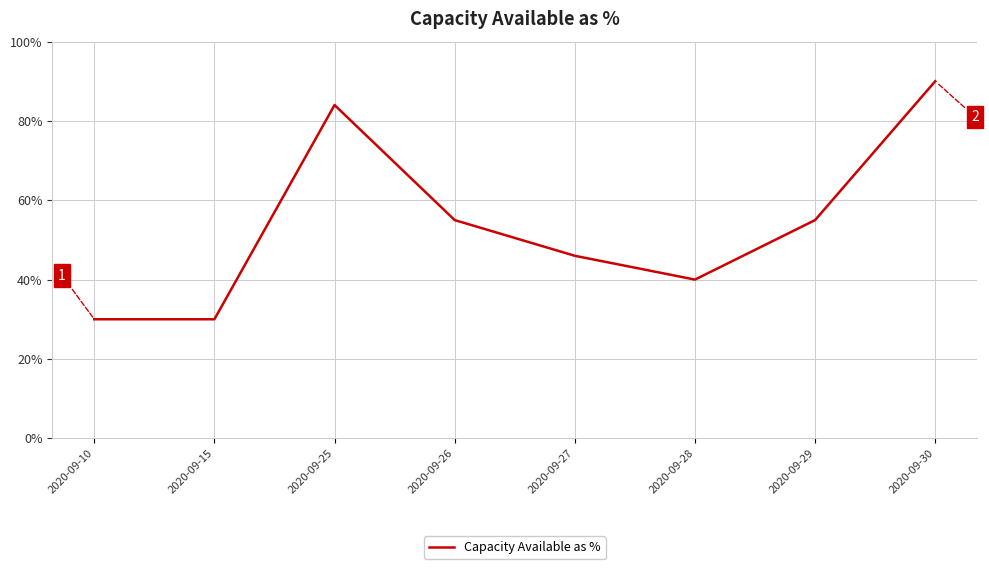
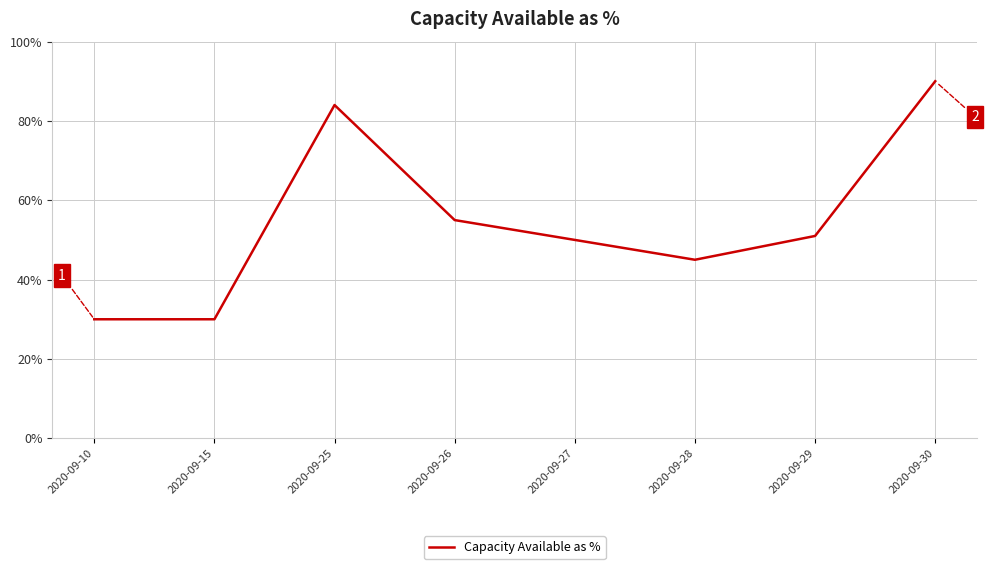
  {
    "2020-09-10": "30%",
    "2020-09-15": "30%",
    "2020-09-25": "84%",
    "2020-09-26": "55%",
-   "2020-09-27": "46%",
-   "2020-09-28": "40%",
-   "2020-09-29": "55%",
+   "2020-09-27": "50%",
+   "2020-09-28": "45%",
+   "2020-09-29": "51%",
    "2020-09-30": "90%"
  }
